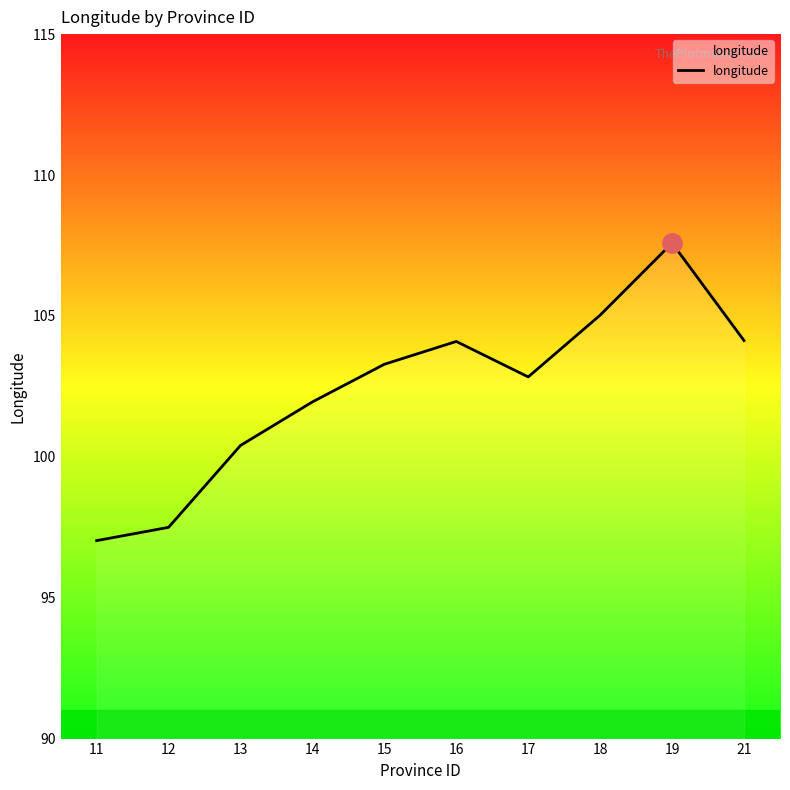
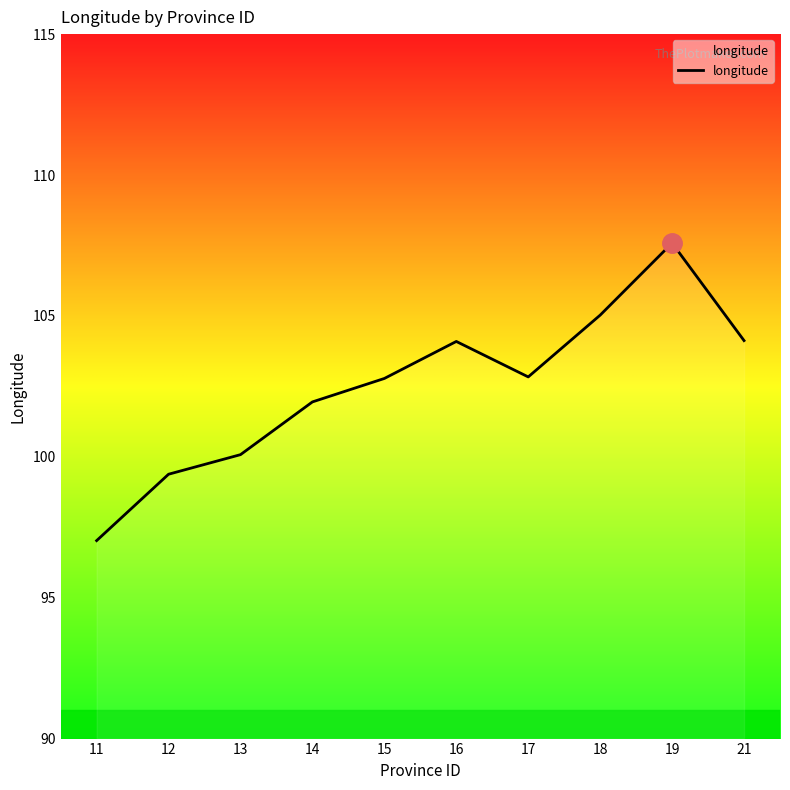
  {
    "longitude": {
      "11": 97.0,
-     "12": 97.5,
-     "13": 100.4,
+     "12": 99.4,
+     "13": 100.1,
      "14": 101.9,
-     "15": 103.3,
+     "15": 102.8,
      "16": 104.1,
      "17": 102.8,
      "18": 105.0,
      "21": 104.1
    }
  }
